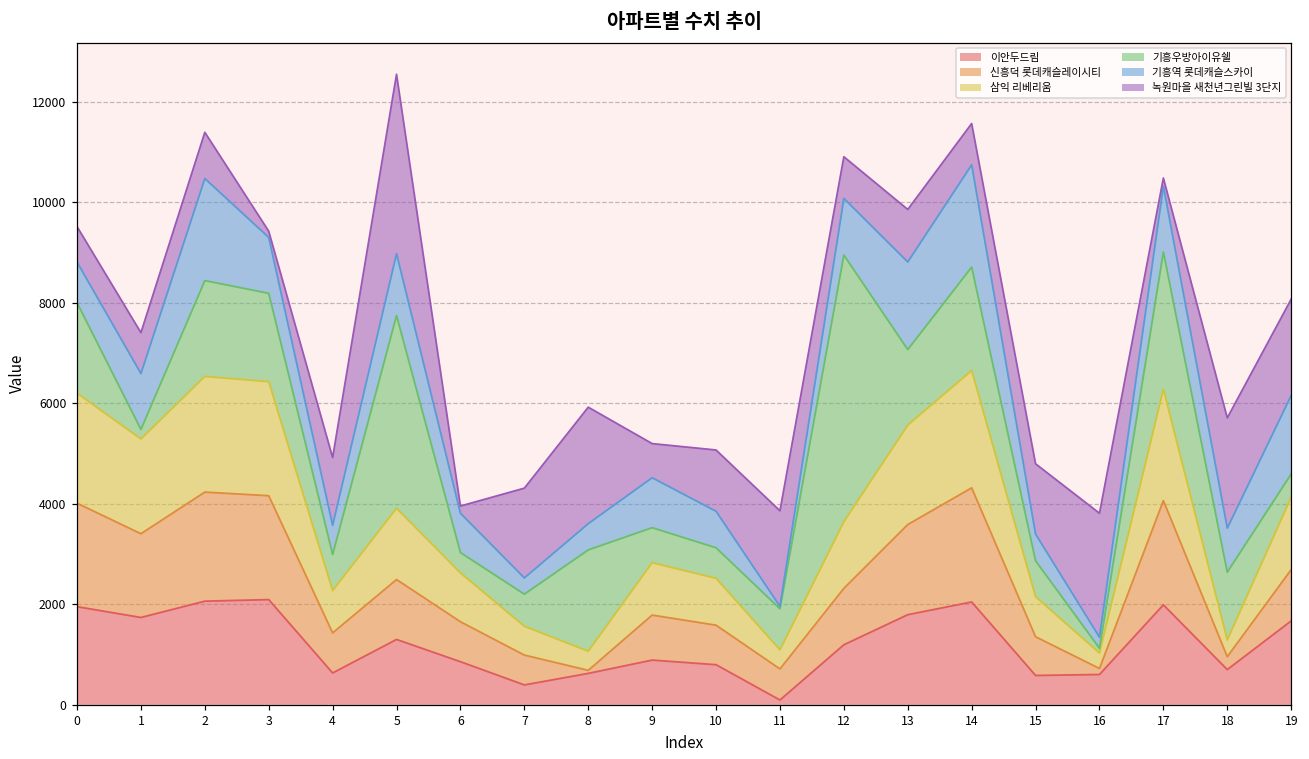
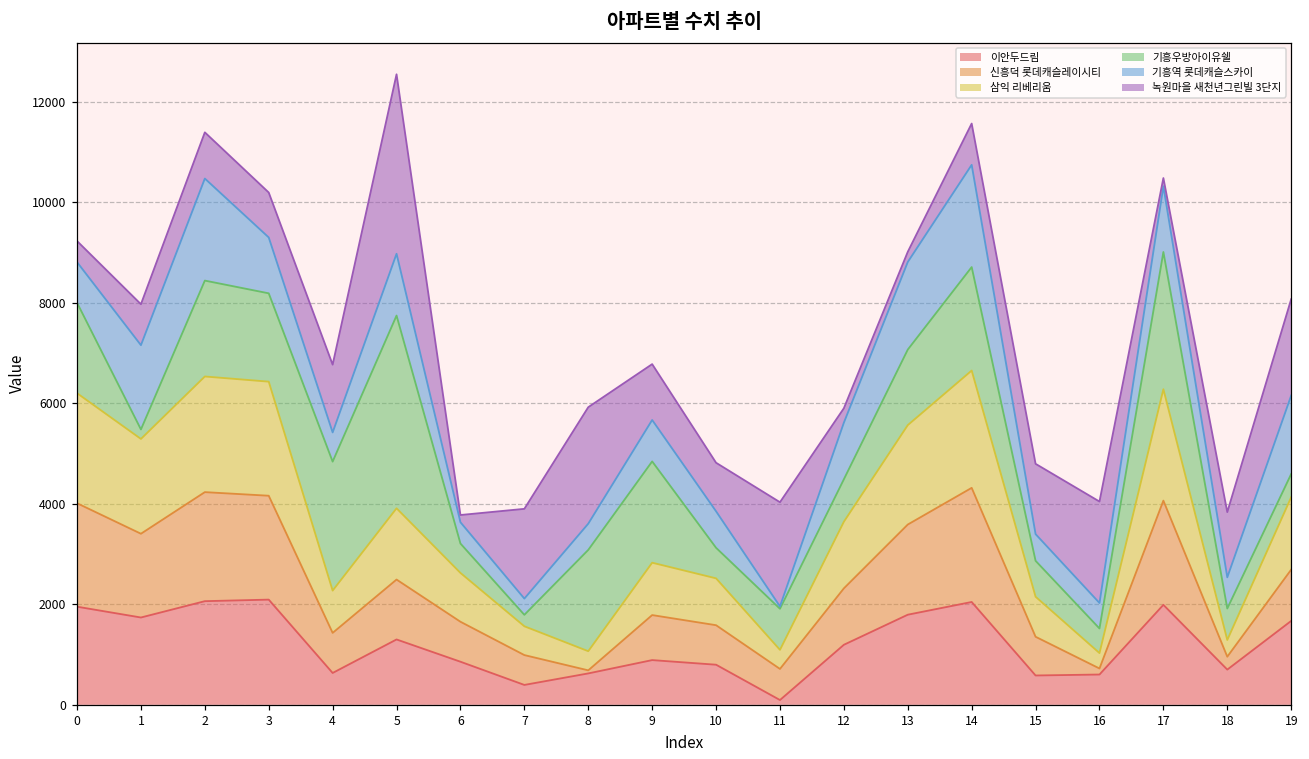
  {
    "기흥우방아이유쉘": {
      "0": 1800,
      "1": 200,
      "2": 1900,
      "3": 1800,
-     "4": 700,
+     "4": 2600,
      "5": 3800,
-     "6": 400,
-     "7": 600,
+     "6": 600,
+     "7": 200,
      "8": 2000,
-     "9": 700,
+     "9": 2000,
      "10": 600,
-     "12": 5300,
+     "12": 800,
      "13": 1500,
      "14": 2100,
      "15": 700,
-     "16": 100,
+     "16": 500,
      "17": 2700,
-     "18": 1300,
+     "18": 600,
      "19": 500
    },
    "기흥역 롯데캐슬스카이": {
      "0": 800,
-     "1": 1100,
+     "1": 1700,
      "2": 2000,
      "3": 1100,
      "4": 600,
      "5": 1200,
-     "6": 800,
+     "6": 400,
      "7": 300,
      "8": 500,
-     "9": 1000,
+     "9": 800,
      "10": 700,
      "12": 1100,
      "13": 1700,
      "14": 2000,
      "15": 500,
-     "16": 200,
+     "16": 500,
      "17": 1300,
-     "18": 900,
+     "18": 600,
      "19": 1600
    },
    "녹원마을 새천년그린빌 3단지": {
-     "0": 700,
+     "0": 400,
      "1": 800,
      "2": 900,
-     "3": 100,
+     "3": 900,
      "4": 1300,
      "5": 3600,
      "6": 100,
      "7": 1800,
      "8": 2300,
-     "9": 700,
-     "10": 1200,
-     "11": 1900,
-     "12": 800,
-     "13": 1000,
+     "9": 1100,
+     "10": 1000,
+     "11": 2100,
+     "12": 300,
+     "13": 200,
      "14": 800,
      "15": 1400,
-     "16": 2500,
+     "16": 2000,
      "17": 200,
-     "18": 2200,
+     "18": 1300,
      "19": 1900
    }
  }
